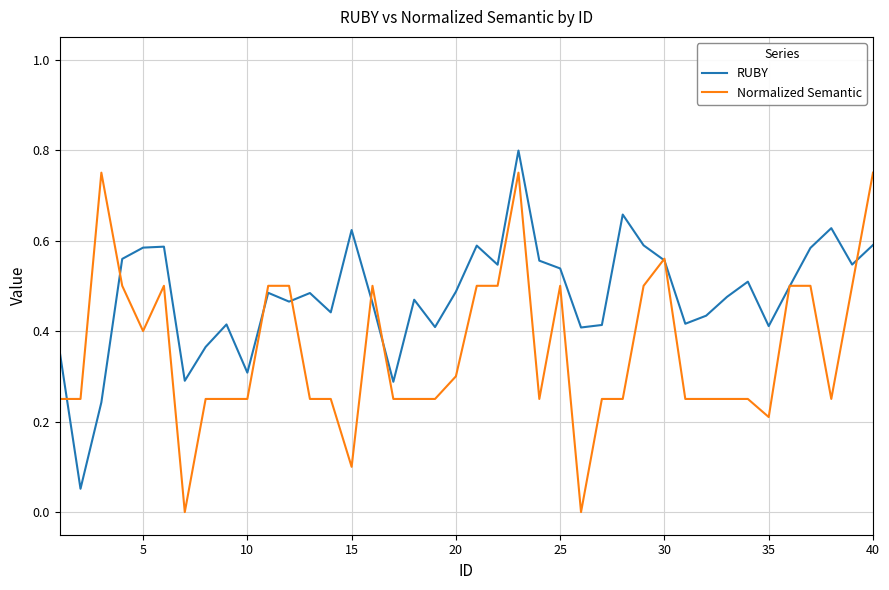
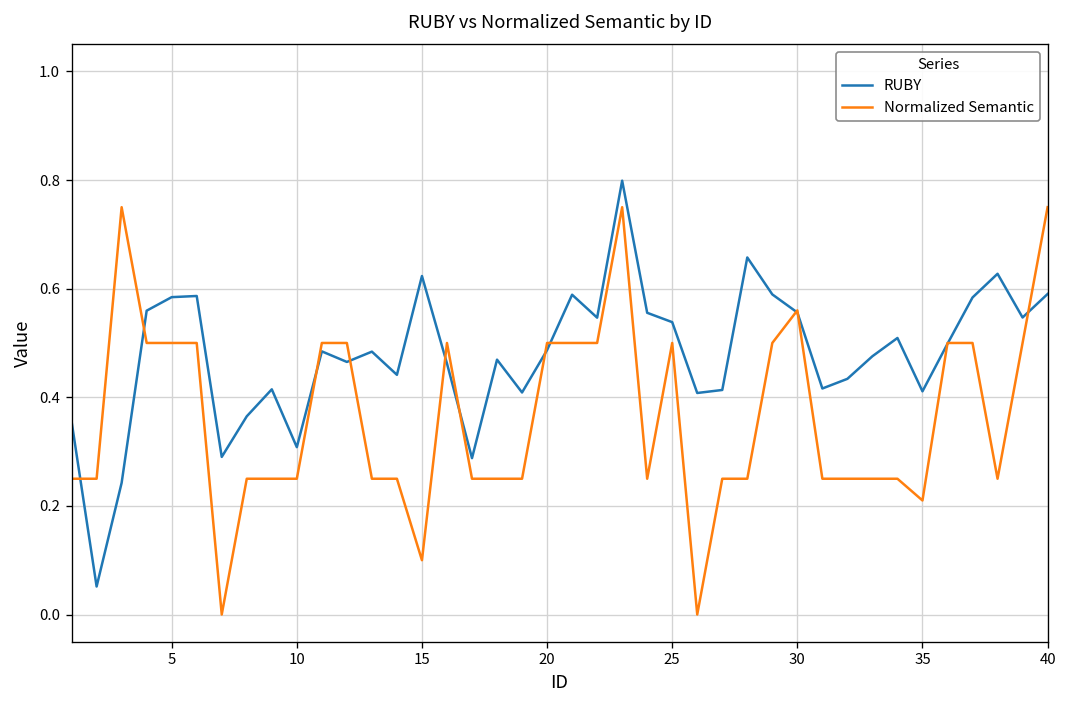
  {
    "RUBY": {
      "5": 0.58,
      "10": 0.31,
      "15": 0.62,
      "20": 0.49,
      "25": 0.54,
      "35": 0.41,
      "40": 0.59
    },
    "Normalized Semantic": {
-     "5": 0.4,
+     "5": 0.5,
      "10": 0.25,
      "15": 0.1,
-     "20": 0.3,
+     "20": 0.5,
      "25": 0.5,
      "35": 0.21,
      "40": 0.75
    }
  }
